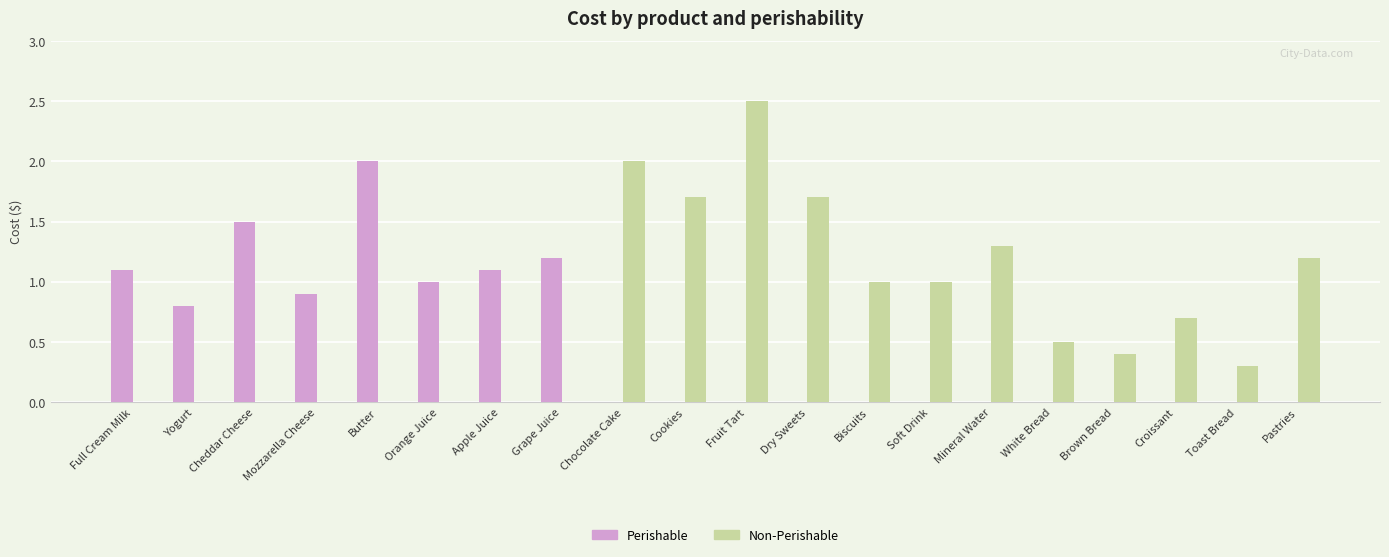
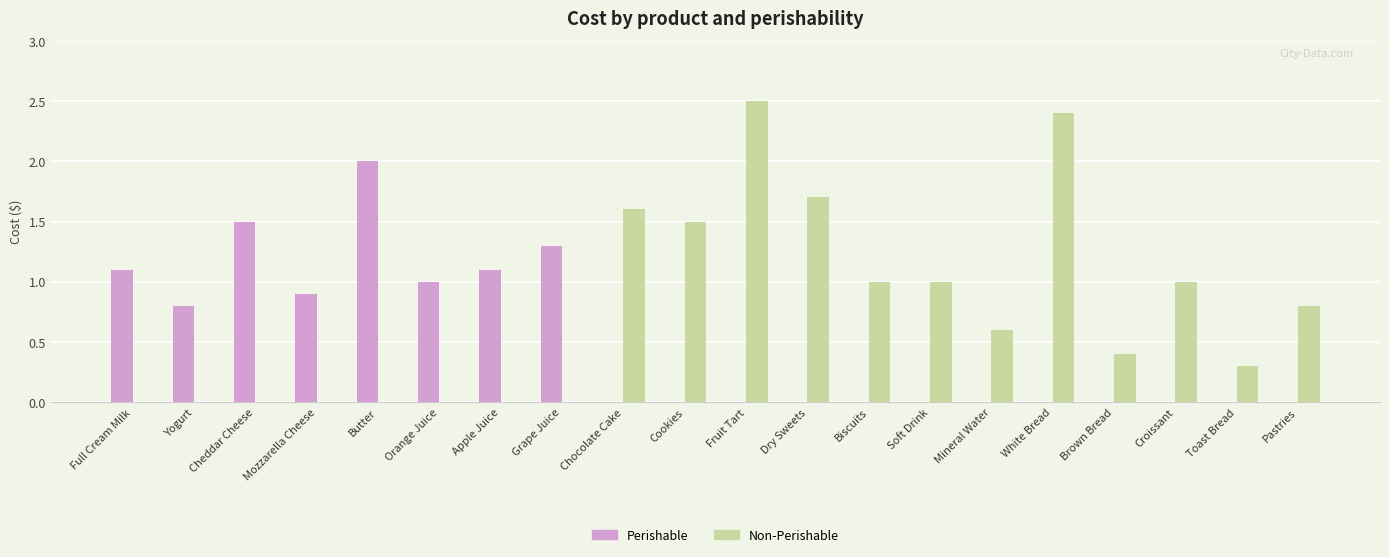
  {
    "Perishable": {
      "Full Cream Milk": 1.1,
      "Yogurt": 0.8,
      "Cheddar Cheese": 1.5,
      "Mozzarella Cheese": 0.9,
      "Butter": 2.0,
      "Orange Juice": 1.0,
      "Apple Juice": 1.1,
-     "Grape Juice": 1.2,
+     "Grape Juice": 1.3,
      "Chocolate Cake": 0.0,
      "Cookies": 0.0,
      "Fruit Tart": 0.0,
      "Dry Sweets": 0.0,
      "Biscuits": 0.0,
      "Soft Drink": 0.0,
      "Mineral Water": 0.0,
      "White Bread": 0.0,
      "Brown Bread": 0.0,
      "Croissant": 0.0,
      "Toast Bread": 0.0,
      "Pastries": 0.0
    },
    "Non-Perishable": {
      "Full Cream Milk": 0.0,
      "Yogurt": 0.0,
      "Cheddar Cheese": 0.0,
      "Mozzarella Cheese": 0.0,
      "Butter": 0.0,
      "Orange Juice": 0.0,
      "Apple Juice": 0.0,
      "Grape Juice": 0.0,
-     "Chocolate Cake": 2.0,
-     "Cookies": 1.7,
+     "Chocolate Cake": 1.6,
+     "Cookies": 1.5,
      "Fruit Tart": 2.5,
      "Dry Sweets": 1.7,
      "Biscuits": 1.0,
      "Soft Drink": 1.0,
-     "Mineral Water": 1.3,
-     "White Bread": 0.5,
+     "Mineral Water": 0.6,
+     "White Bread": 2.4,
      "Brown Bread": 0.4,
-     "Croissant": 0.7,
+     "Croissant": 1.0,
      "Toast Bread": 0.3,
-     "Pastries": 1.2
+     "Pastries": 0.8
    }
  }
